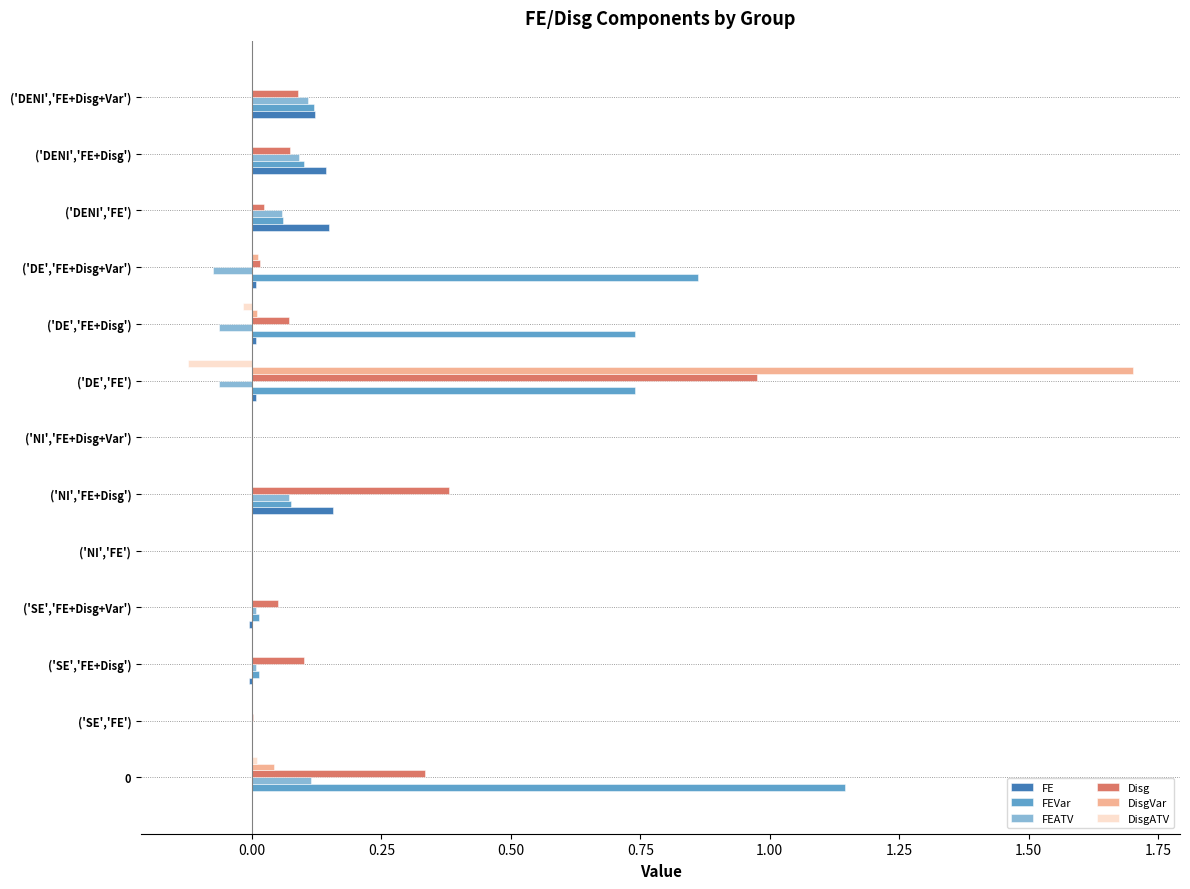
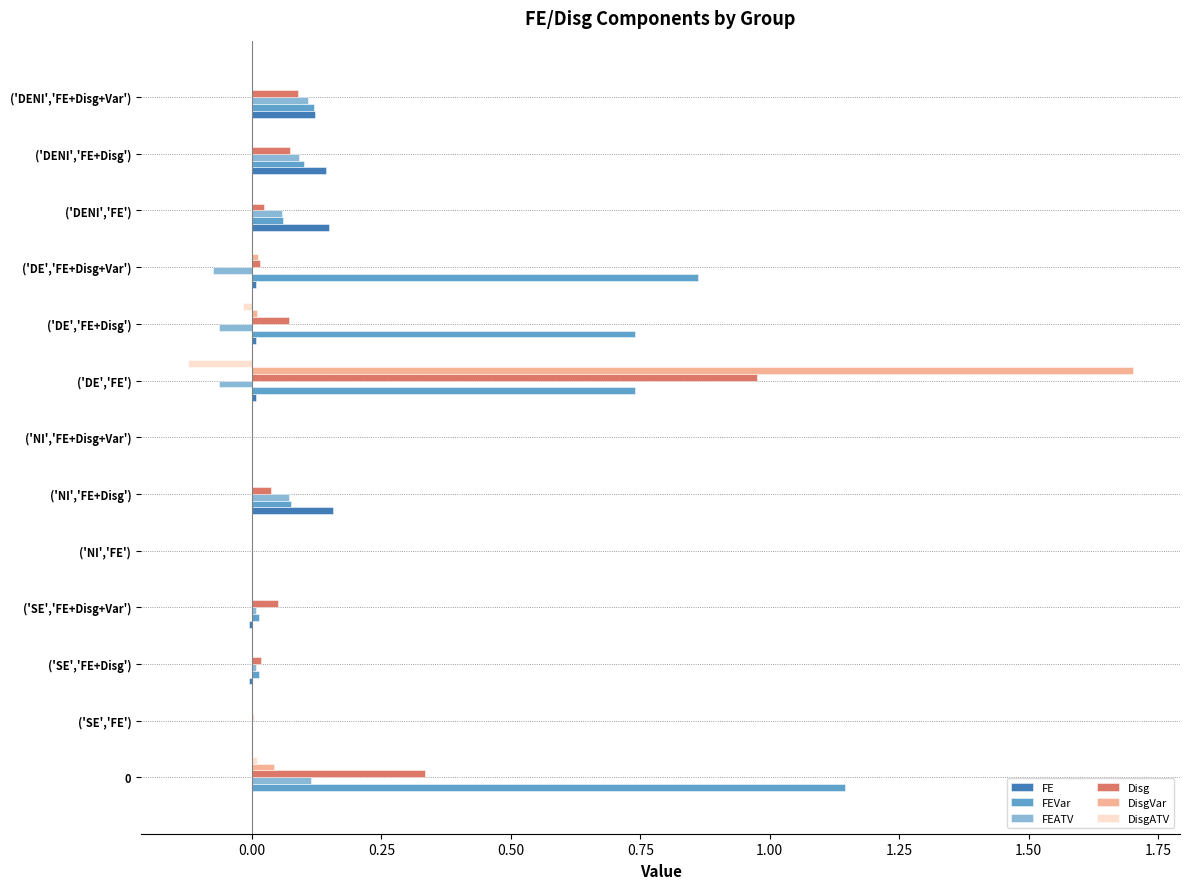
  {
    "FE": {
      "('DENI','FE+Disg+Var')": 0.12,
      "('DENI','FE+Disg')": 0.14,
      "('DENI','FE')": 0.15,
      "('DE','FE+Disg+Var')": 0.01,
      "('DE','FE+Disg')": 0.01,
      "('DE','FE')": 0.01,
      "('NI','FE+Disg+Var')": 0.00,
      "('NI','FE+Disg')": 0.16,
      "('NI','FE')": 0.00,
      "('SE','FE+Disg+Var')": -0.01,
      "('SE','FE+Disg')": -0.01
    },
    "Disg": {
      "('DENI','FE+Disg+Var')": 0.09,
      "('DENI','FE+Disg')": 0.07,
      "('DENI','FE')": 0.02,
      "('DE','FE+Disg+Var')": 0.02,
      "('DE','FE+Disg')": 0.07,
      "('DE','FE')": 0.98,
      "('NI','FE+Disg+Var')": 0.00,
-     "('NI','FE+Disg')": 0.38,
+     "('NI','FE+Disg')": 0.04,
      "('NI','FE')": 0.00,
      "('SE','FE+Disg+Var')": 0.05,
-     "('SE','FE+Disg')": 0.10,
+     "('SE','FE+Disg')": 0.02,
      "0": 0.33
    },
    "DisgVar": {
      "('DE','FE+Disg+Var')": 0.01,
      "('DE','FE+Disg')": 0.01,
      "('DE','FE')": 1.70,
      "('NI','FE+Disg+Var')": 0.00,
      "('NI','FE')": 0.00,
      "0": 0.04
    },
    "DisgATV": {
      "('DE','FE+Disg')": -0.02,
      "('DE','FE')": -0.12,
      "('NI','FE+Disg+Var')": 0.00,
      "('NI','FE')": 0.00,
      "0": 0.01
    }
  }
